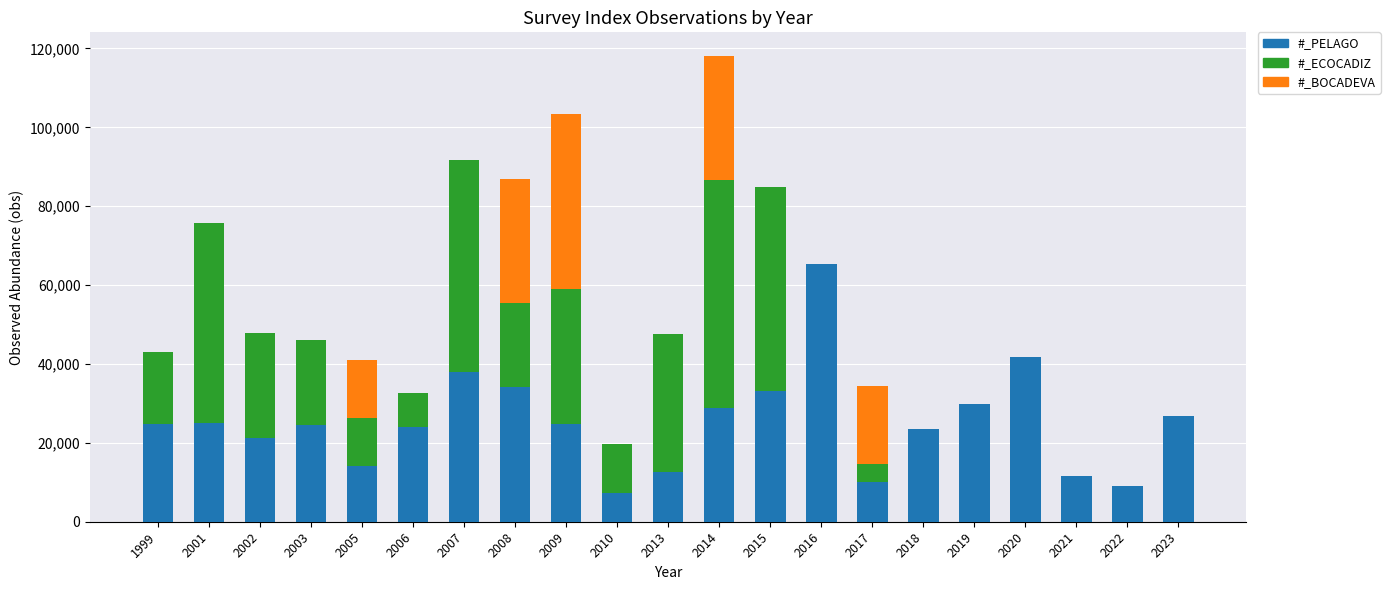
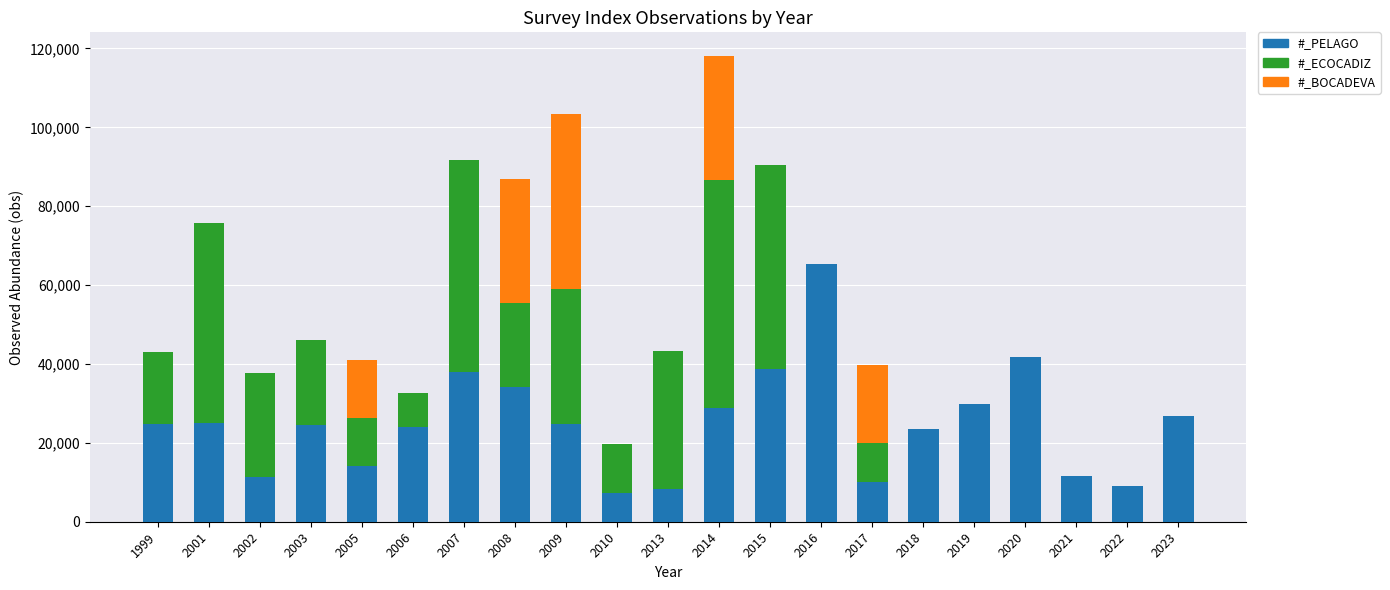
  {
    "#_PELAGO": {
      "1999": "25,000",
      "2001": "25,000",
-     "2002": "21,000",
+     "2002": "11,000",
      "2003": "25,000",
      "2005": "14,000",
      "2006": "24,000",
      "2007": "38,000",
      "2008": "34,000",
      "2009": "25,000",
      "2010": "7,000",
-     "2013": "13,000",
+     "2013": "8,000",
      "2014": "29,000",
-     "2015": "33,000",
+     "2015": "39,000",
      "2016": "65,000",
      "2017": "10,000",
      "2018": "23,000",
      "2019": "30,000",
      "2020": "42,000",
      "2021": "11,000",
      "2022": "9,000",
      "2023": "27,000"
    },
    "#_ECOCADIZ": {
      "1999": "18,000",
      "2001": "51,000",
      "2002": "26,000",
      "2003": "22,000",
      "2005": "12,000",
      "2006": "8,000",
      "2007": "54,000",
      "2008": "21,000",
      "2009": "34,000",
      "2010": "12,000",
      "2013": "35,000",
      "2014": "58,000",
      "2015": "52,000",
      "2016": "0",
-     "2017": "4,000",
+     "2017": "10,000",
      "2018": "0",
      "2019": "0",
      "2020": "0",
      "2021": "0",
      "2022": "0",
      "2023": "0"
    },
    "#_BOCADEVA": {
      "1999": "0",
      "2001": "0",
      "2002": "0",
      "2003": "0",
      "2005": "15,000",
      "2006": "0",
      "2007": "0",
      "2008": "32,000",
      "2009": "45,000",
      "2010": "0",
      "2013": "0",
      "2014": "32,000",
      "2015": "0",
      "2016": "0",
      "2017": "20,000",
      "2018": "0",
      "2019": "0",
      "2020": "0",
      "2021": "0",
      "2022": "0",
      "2023": "0"
    }
  }
